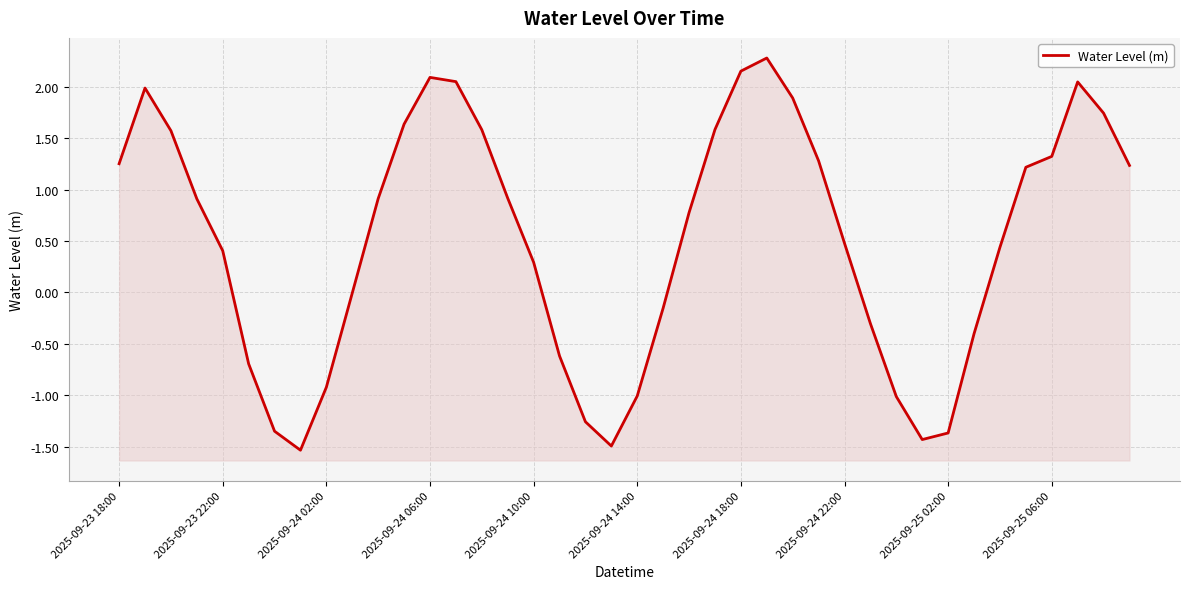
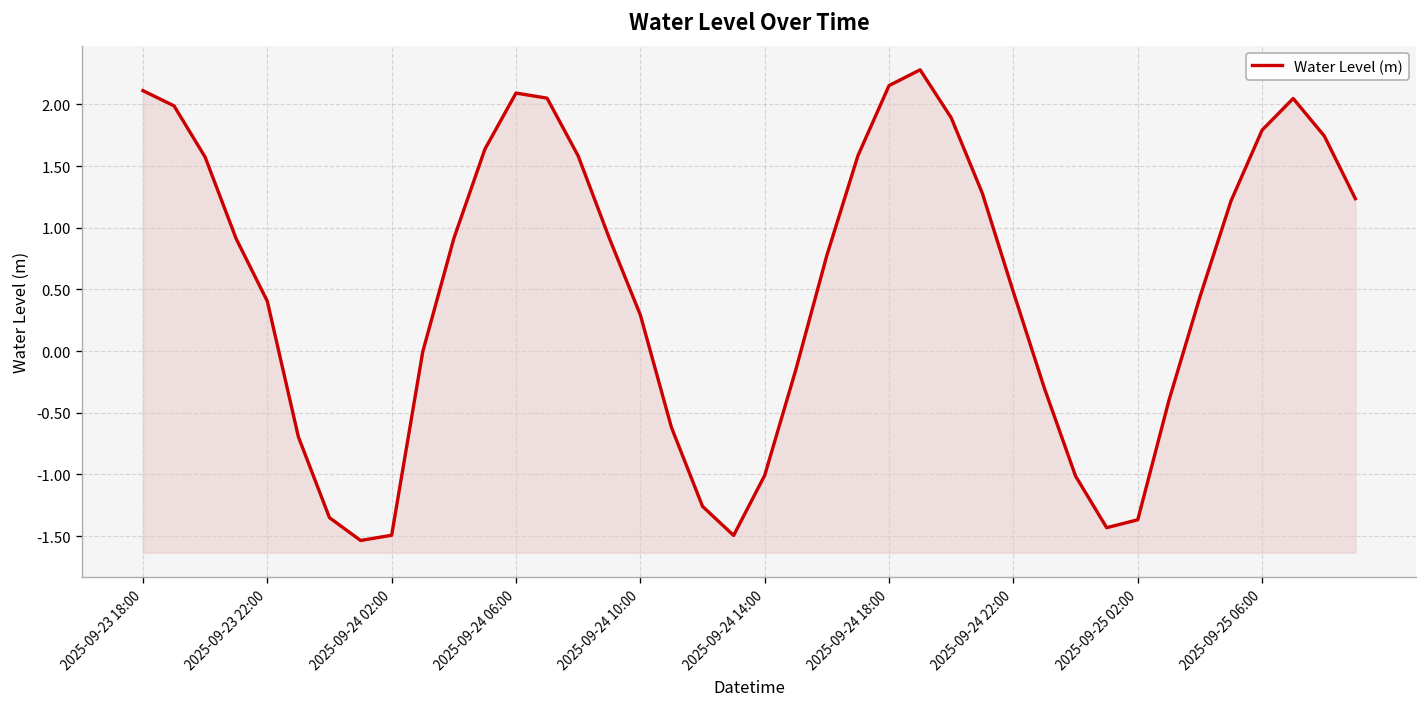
  {
-   "2025-09-23 18:00": 1.25,
+   "2025-09-23 18:00": 2.11,
    "2025-09-23 22:00": 0.40,
-   "2025-09-24 02:00": -0.92,
+   "2025-09-24 02:00": -1.49,
    "2025-09-24 06:00": 2.09,
    "2025-09-24 10:00": 0.29,
    "2025-09-24 14:00": -1.01,
    "2025-09-24 18:00": 2.15,
    "2025-09-24 22:00": 0.48,
    "2025-09-25 02:00": -1.37,
-   "2025-09-25 06:00": 1.32
+   "2025-09-25 06:00": 1.79
  }
